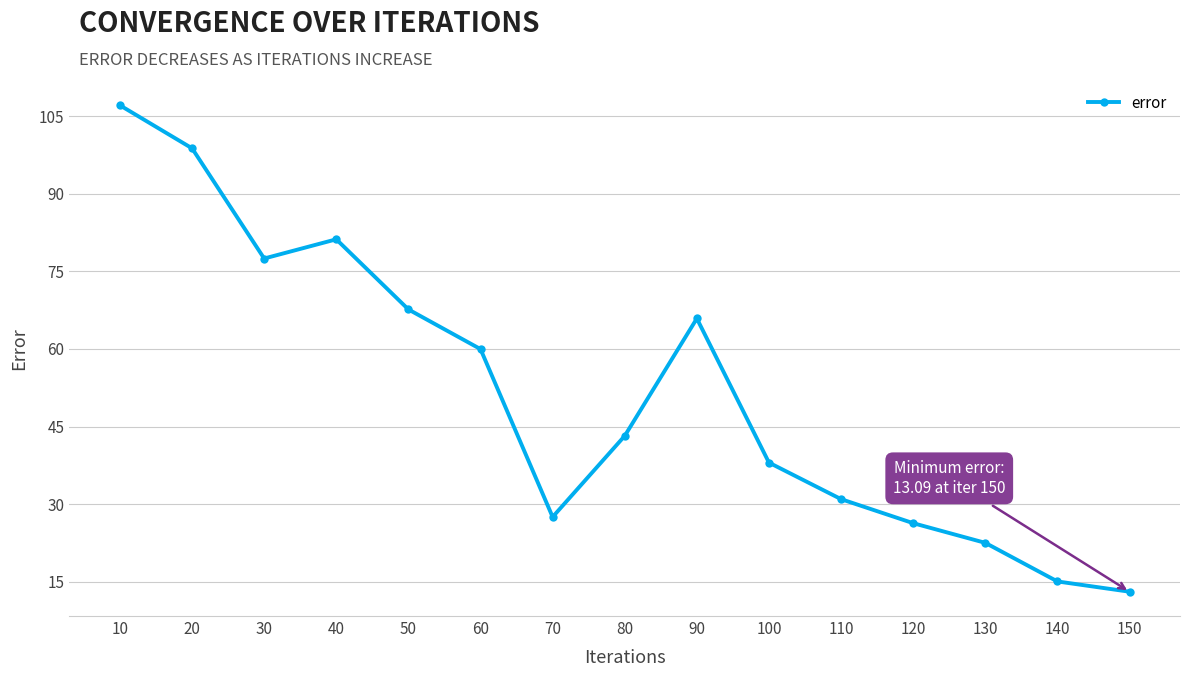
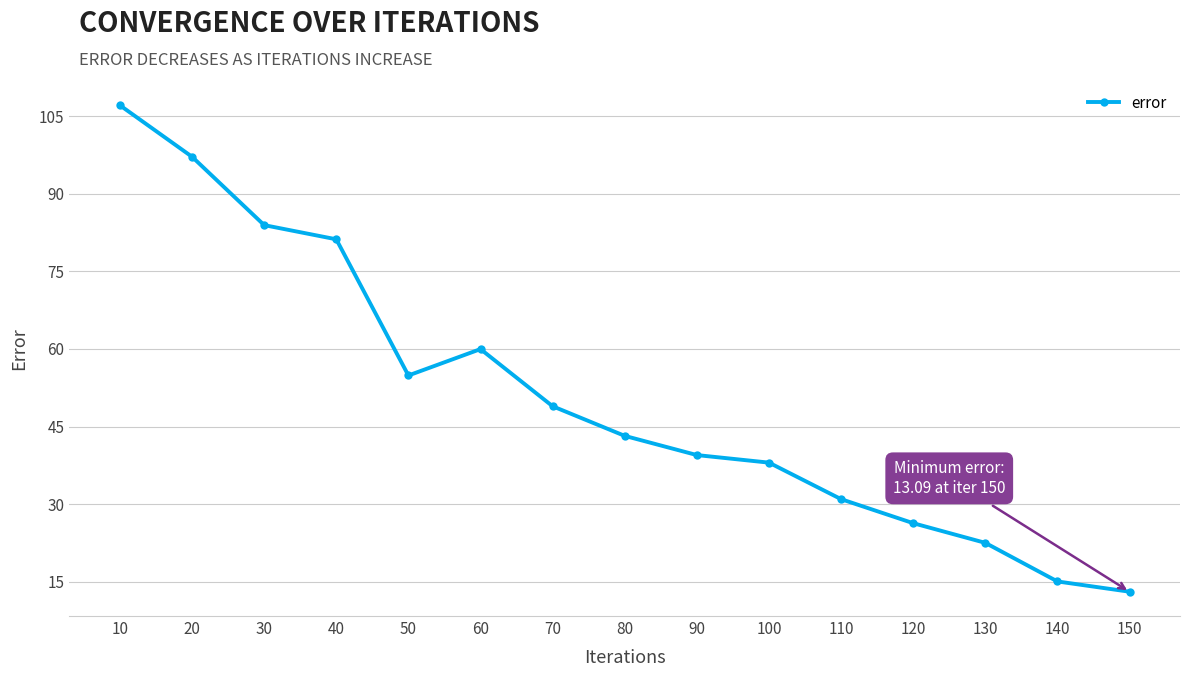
  {
    "10": 107,
-   "20": 99,
-   "30": 77,
+   "20": 97,
+   "30": 84,
    "40": 81,
-   "50": 68,
+   "50": 55,
    "60": 60,
-   "70": 28,
+   "70": 49,
    "80": 43,
-   "90": 66,
+   "90": 39,
    "100": 38,
    "110": 31,
    "120": 26,
    "130": 23,
    "140": 15,
    "150": 13
  }
